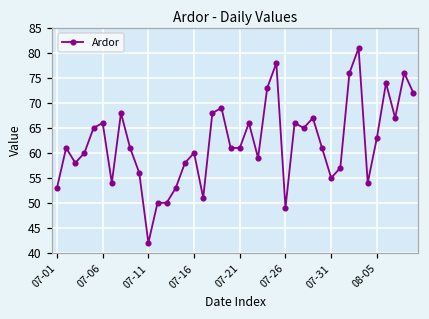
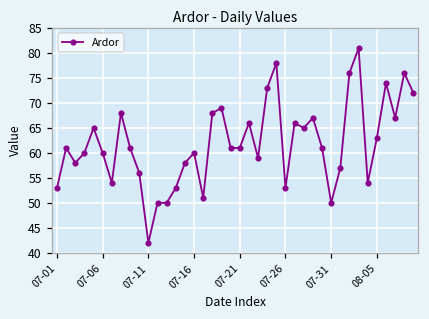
  {
    "07-01": 53,
-   "07-06": 66,
+   "07-06": 60,
    "07-11": 42,
    "07-16": 60,
    "07-21": 61,
-   "07-26": 49,
-   "07-31": 55,
+   "07-26": 53,
+   "07-31": 50,
    "08-05": 63
  }
